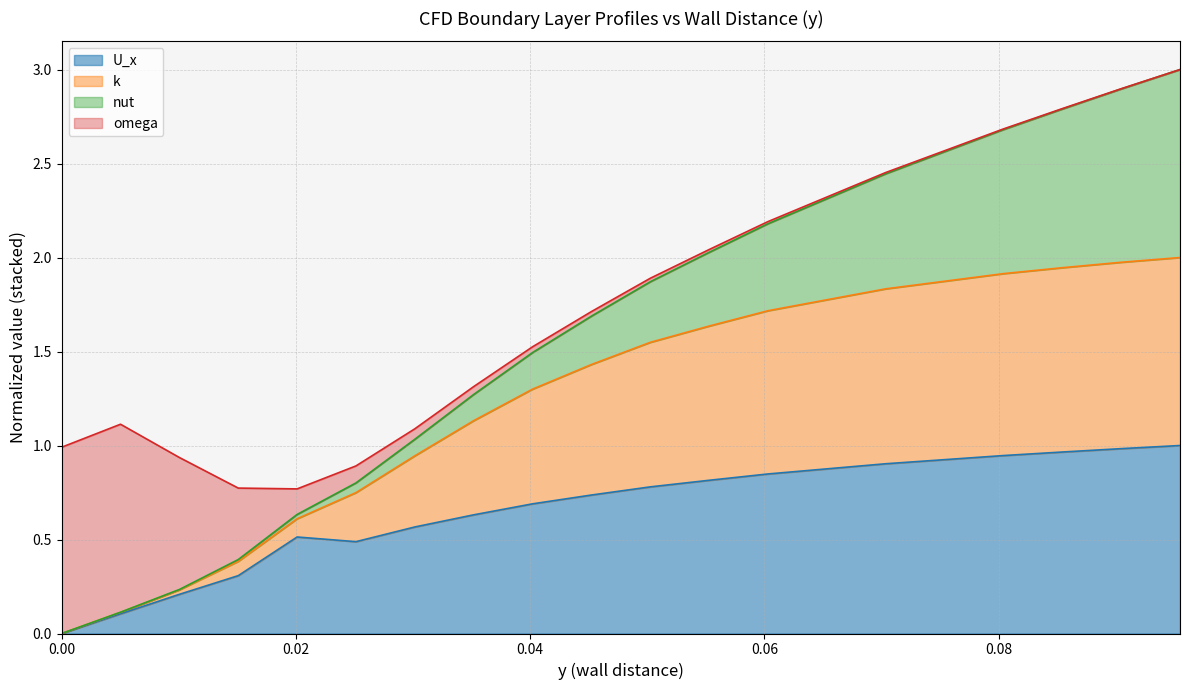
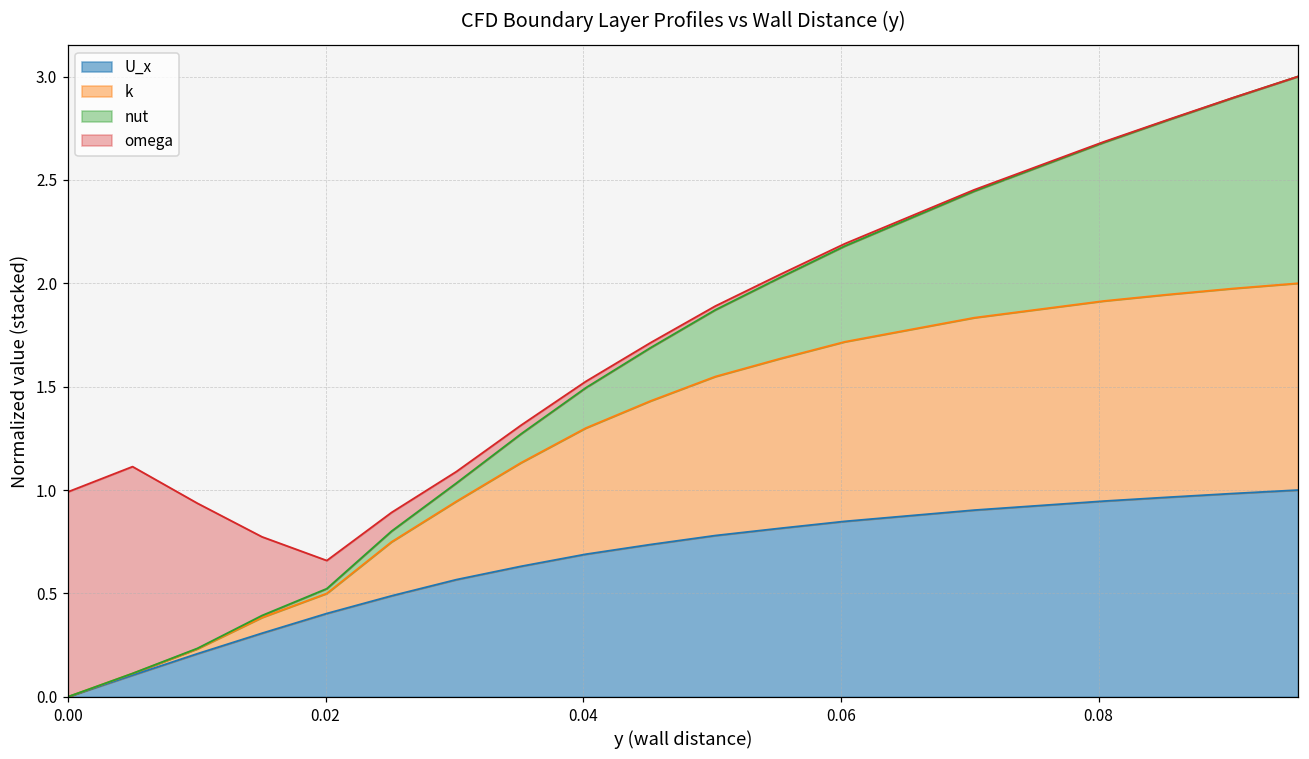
  {
    "U_x": {
-     "0.02": 0.51
+     "0.02": 0.40
    },
    "k": {
      "0.02": 0.10
    },
    "nut": {
      "0.02": 0.02
    },
    "omega": {
      "0.00": 0.99,
      "0.02": 0.14
    }
  }
